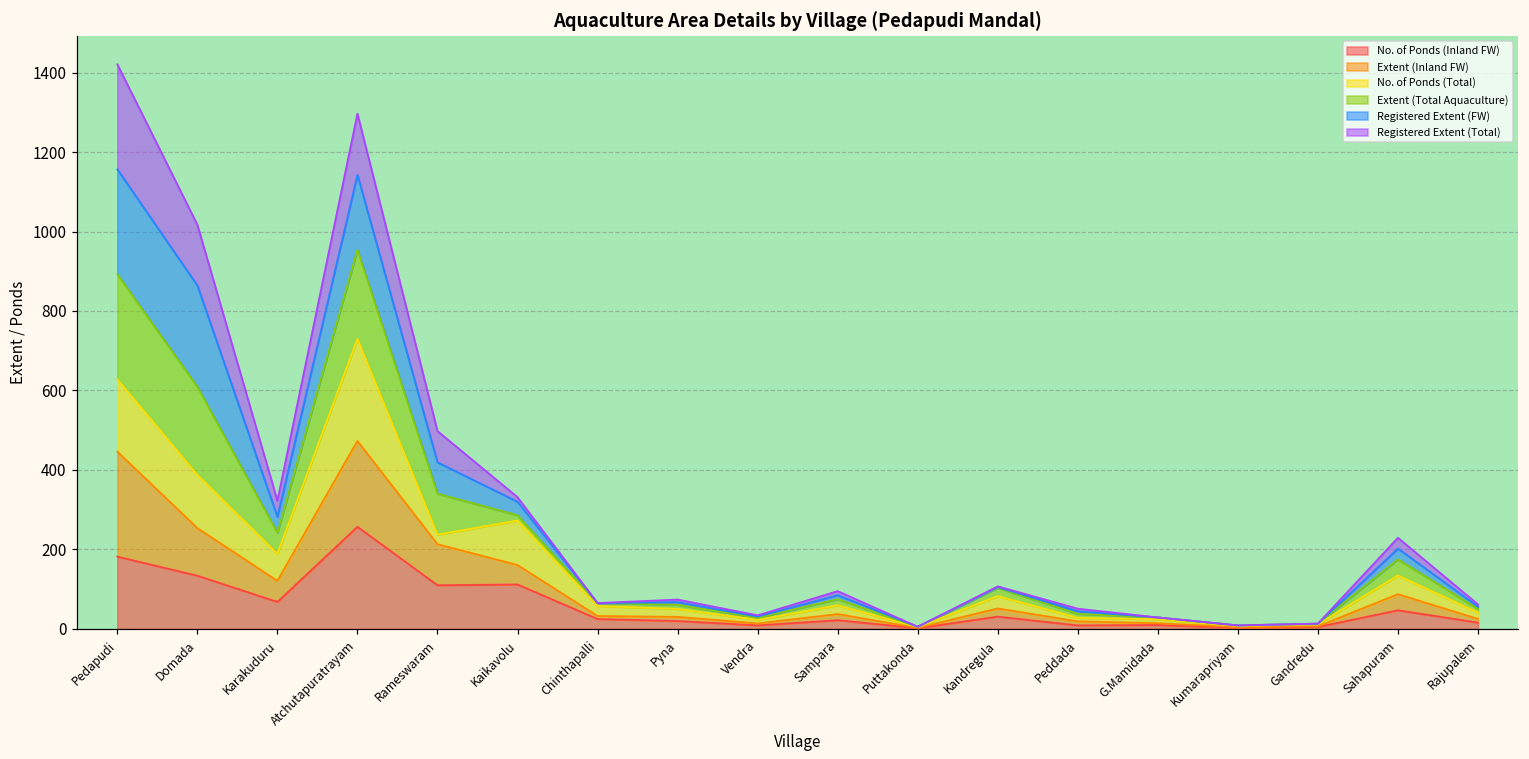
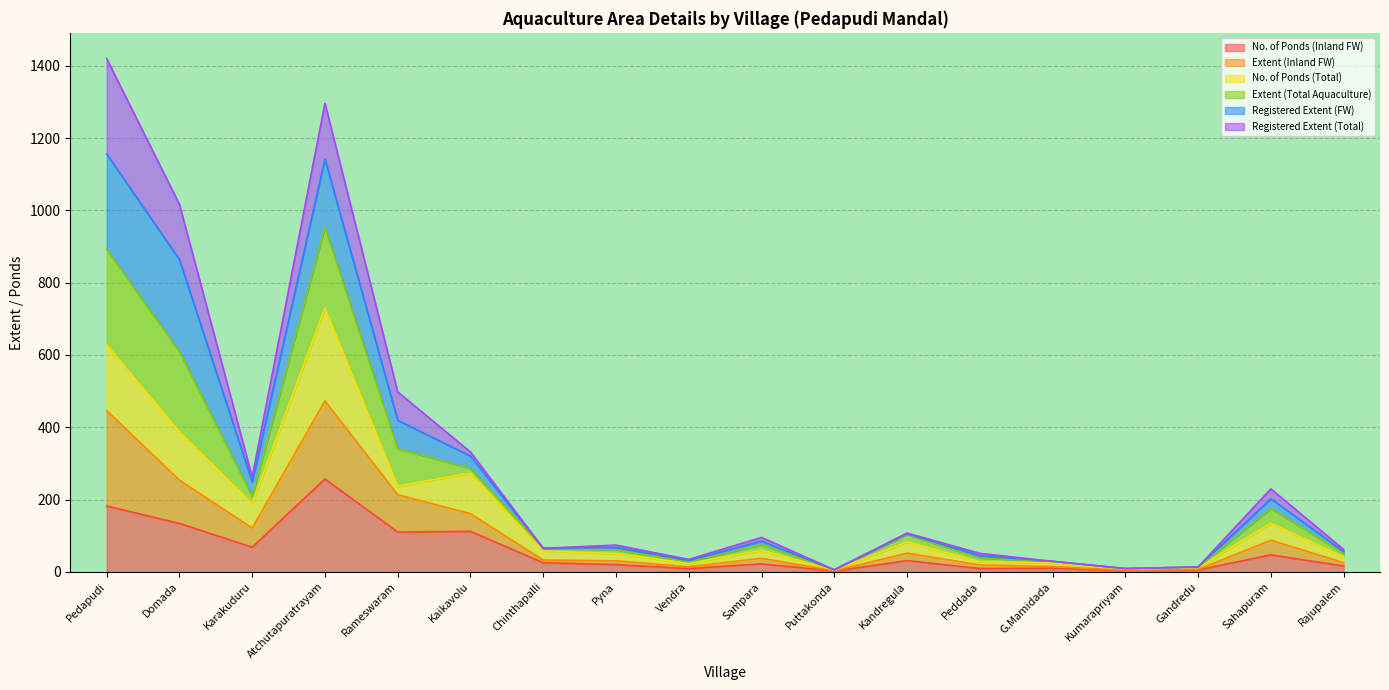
  {
    "No. of Ponds (Inland FW)": {
      "Pedapudi": 180,
      "Domada": 130,
      "Karakuduru": 70,
      "Atchutapuratrayam": 260,
      "Rameswaram": 110,
      "Kaikavolu": 110,
      "Chinthapalli": 30,
      "Pyna": 20,
      "Sampara": 20,
      "Kandregula": 30,
      "Peddada": 10,
      "Sahapuram": 50,
      "Rajupalem": 20
    },
    "Extent (Inland FW)": {
      "Pedapudi": 260,
      "Domada": 120,
      "Karakuduru": 50,
      "Atchutapuratrayam": 220,
      "Rameswaram": 100,
      "Kaikavolu": 50,
      "Chinthapalli": 10,
      "Pyna": 10,
      "Sampara": 20,
      "Kandregula": 20,
      "Peddada": 10,
      "Sahapuram": 40,
      "Rajupalem": 10
    },
    "No. of Ponds (Total)": {
      "Pedapudi": 180,
      "Domada": 130,
      "Karakuduru": 70,
      "Atchutapuratrayam": 260,
      "Rameswaram": 20,
      "Kaikavolu": 110,
      "Chinthapalli": 30,
      "Pyna": 20,
      "Sampara": 20,
      "Kandregula": 30,
      "Peddada": 10,
      "Sahapuram": 50,
      "Rajupalem": 20
    },
    "Extent (Total Aquaculture)": {
      "Pedapudi": 260,
      "Domada": 220,
-     "Karakuduru": 50,
+     "Karakuduru": 20,
      "Atchutapuratrayam": 220,
      "Rameswaram": 100,
      "Kaikavolu": 10,
      "Sampara": 20,
      "Sahapuram": 40
    },
    "Registered Extent (FW)": {
      "Pedapudi": 260,
      "Domada": 250,
      "Karakuduru": 40,
      "Atchutapuratrayam": 190,
      "Rameswaram": 80,
      "Kaikavolu": 30,
      "Sampara": 10,
      "Sahapuram": 30
    },
    "Registered Extent (Total)": {
      "Pedapudi": 260,
      "Domada": 150,
-     "Karakuduru": 40,
+     "Karakuduru": 10,
      "Atchutapuratrayam": 150,
      "Rameswaram": 80,
      "Kaikavolu": 10,
      "Sampara": 10,
      "Sahapuram": 30
    }
  }
